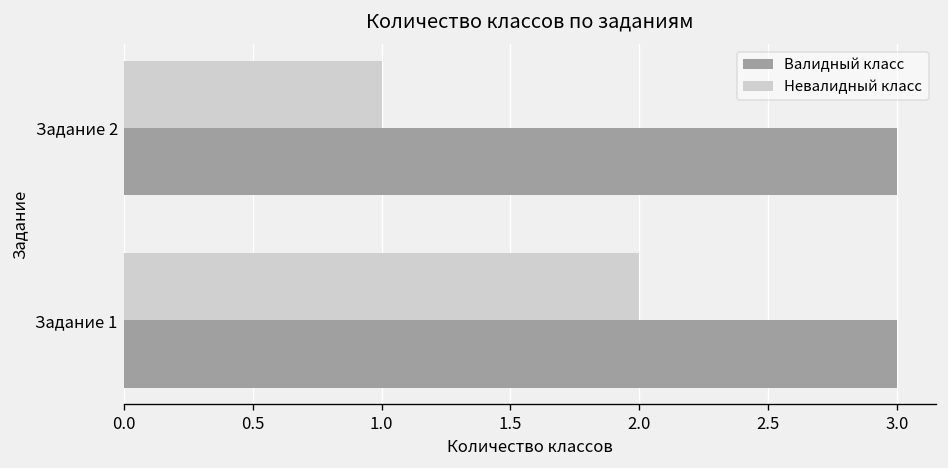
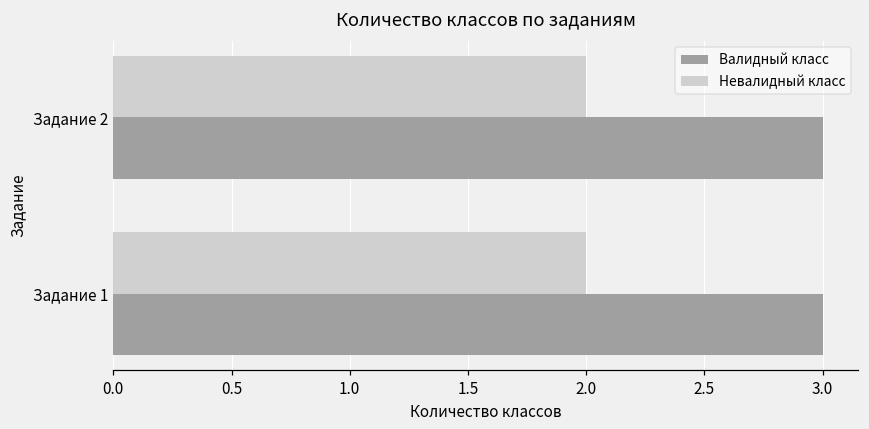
  {
    "Валидный класс": {
      "Задание 2": 3,
      "Задание 1": 3
    },
    "Невалидный класс": {
-     "Задание 2": 1,
+     "Задание 2": 2,
      "Задание 1": 2
    }
  }
